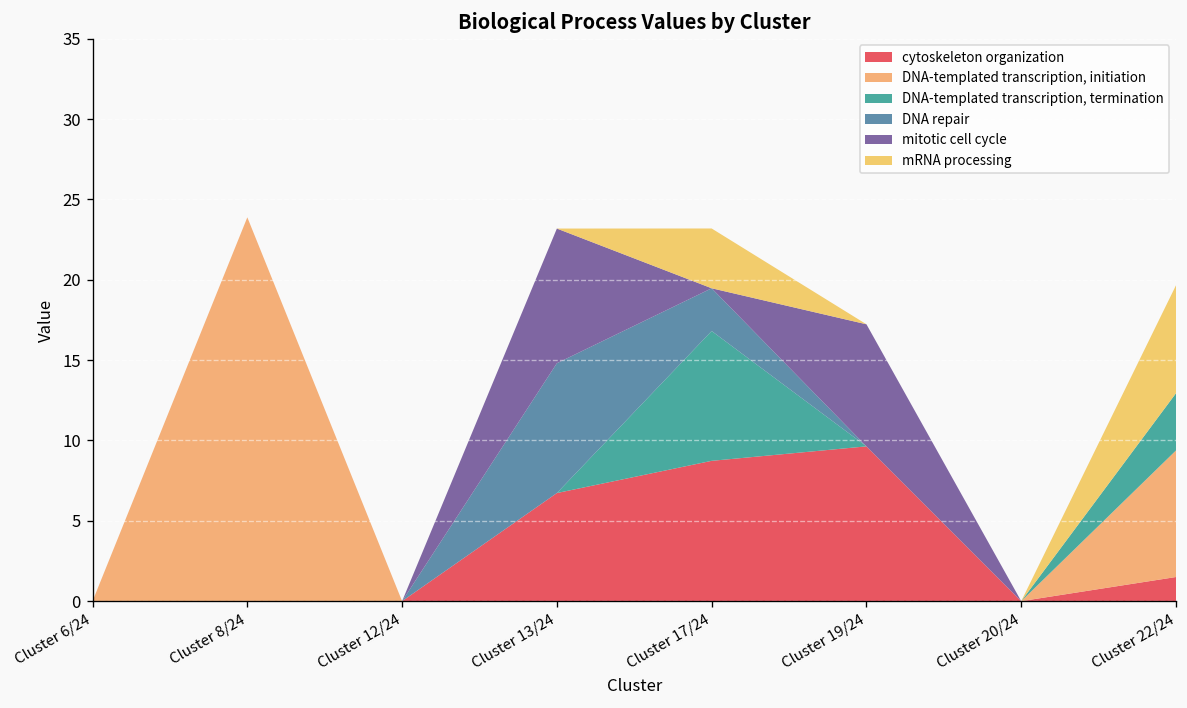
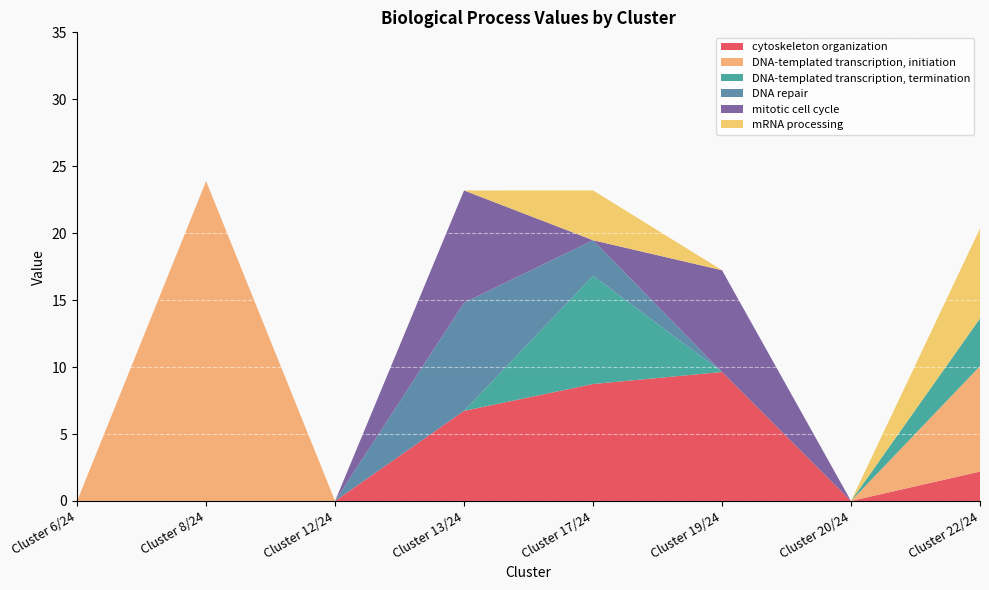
  {
    "cytoskeleton organization": {
      "Cluster 8/24": 0.0,
-     "Cluster 22/24": 1.5
+     "Cluster 22/24": 2.2
    }
  }
